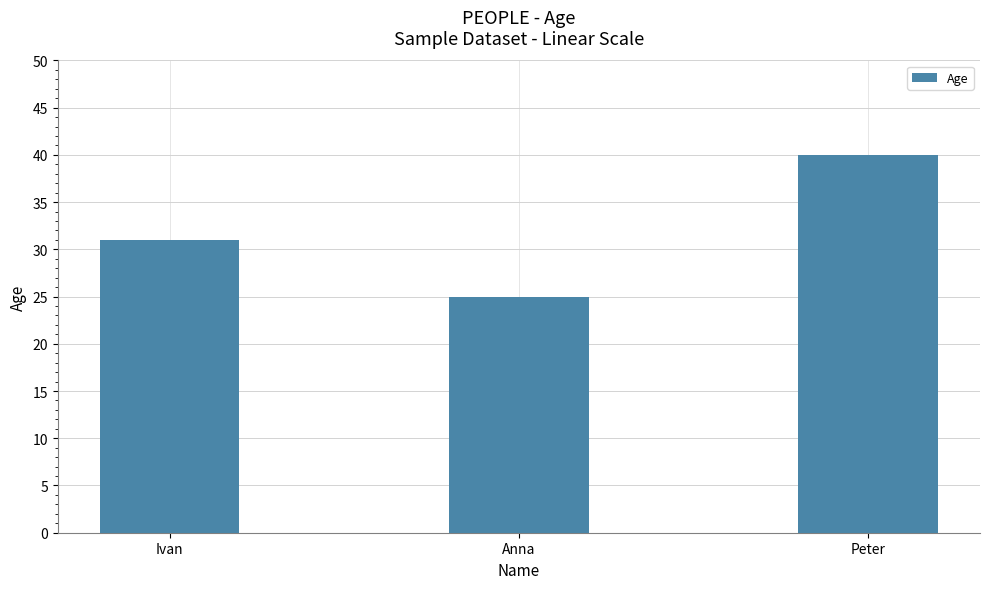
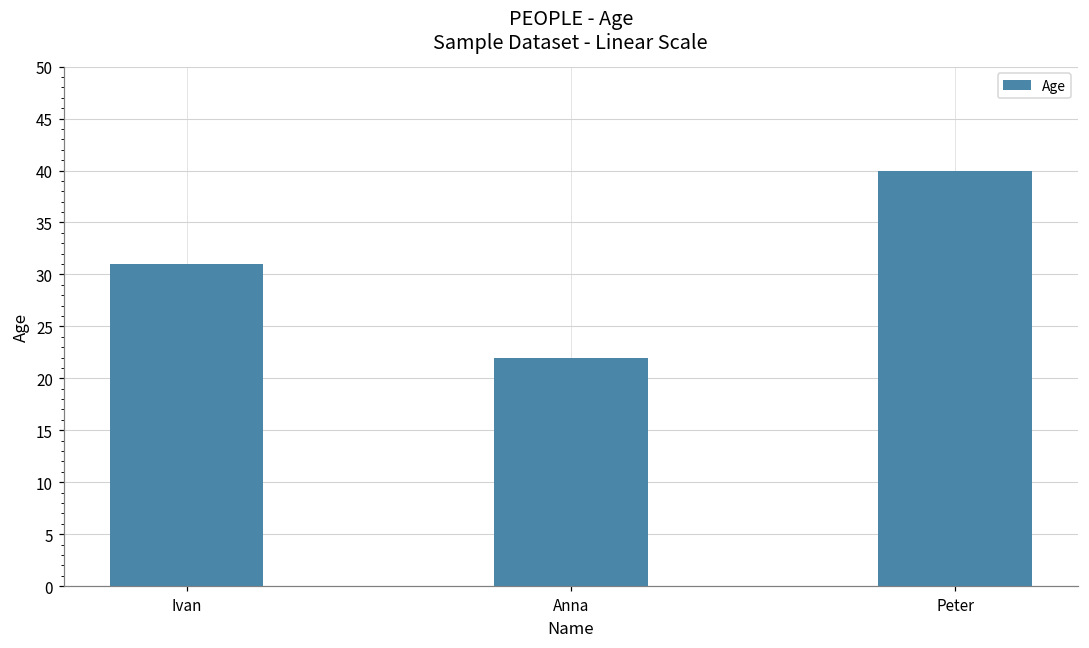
  {
    "Ivan": 31,
-   "Anna": 25,
+   "Anna": 22,
    "Peter": 40
  }
